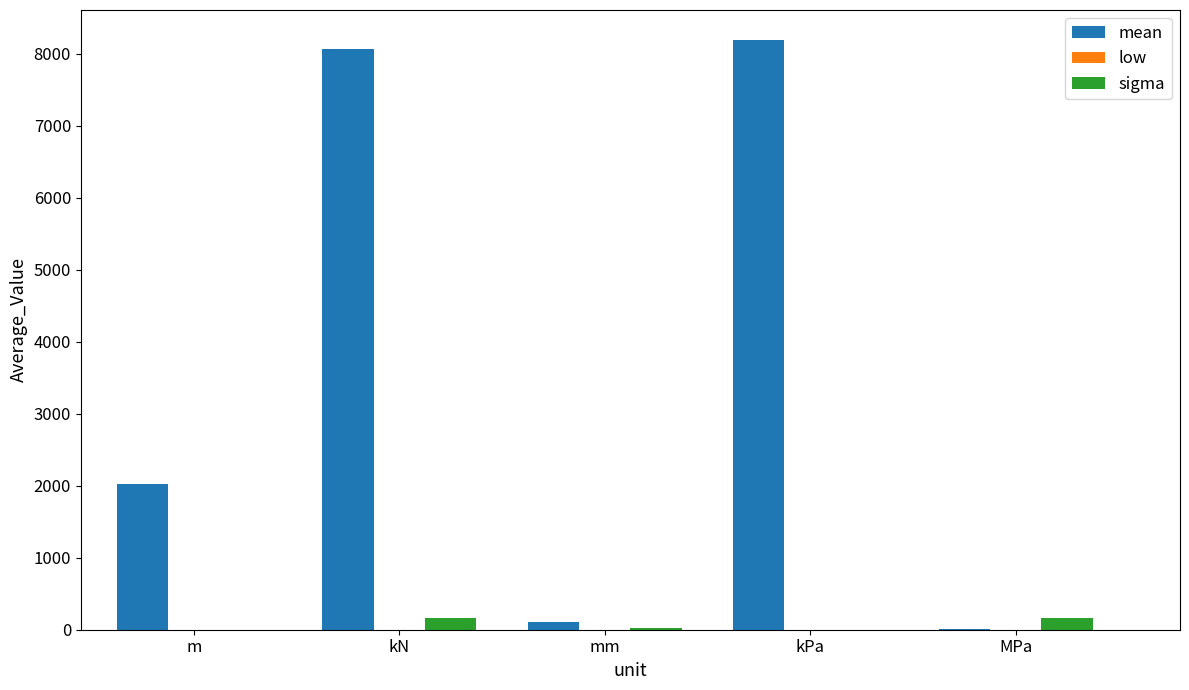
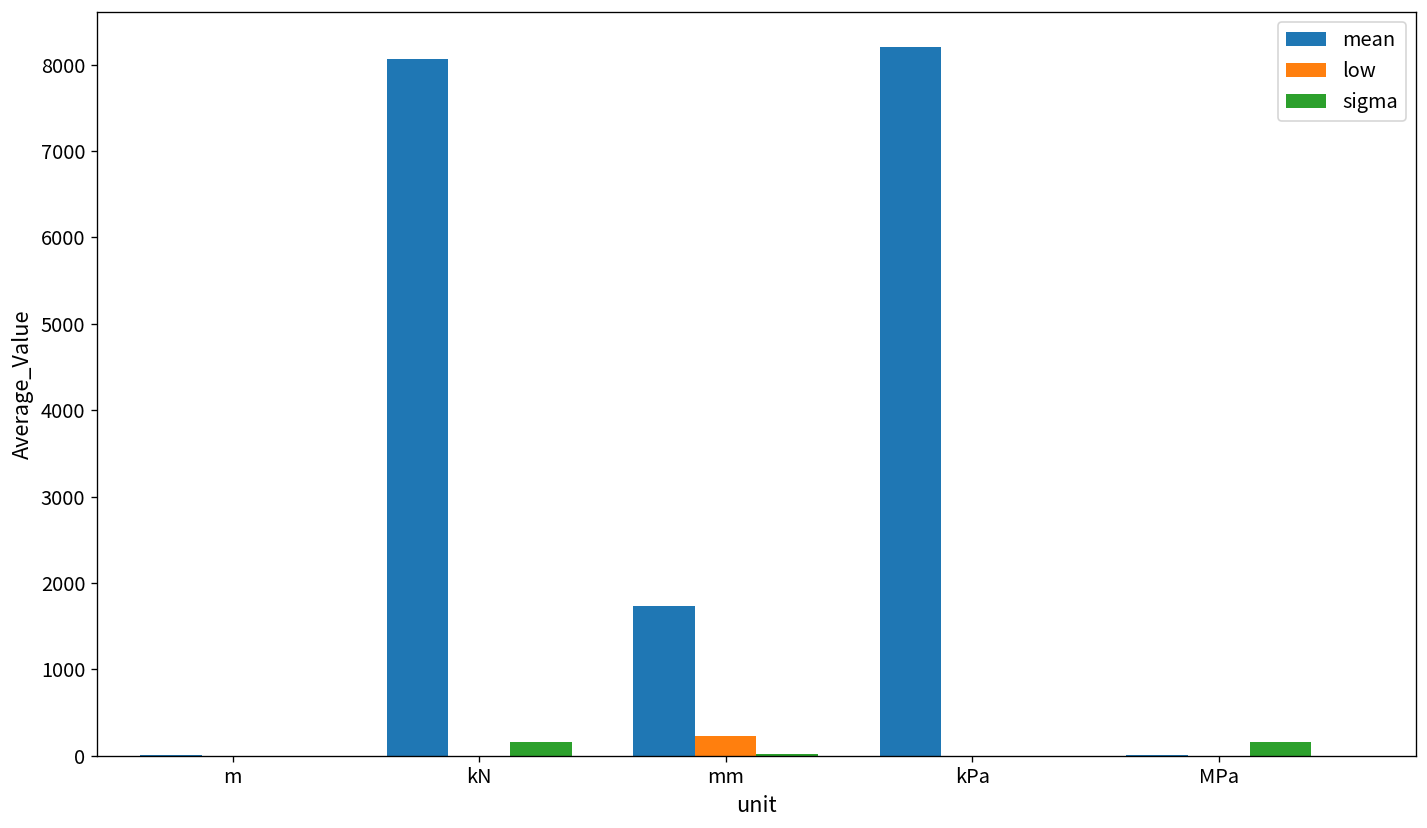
  {
    "mean": {
-     "m": 2000,
+     "m": 0,
      "kN": 8100,
-     "mm": 100,
+     "mm": 1700,
      "kPa": 8200
    },
    "low": {
-     "mm": 0
+     "mm": 200
    },
    "sigma": {
      "kN": 200,
      "kPa": 0,
      "MPa": 200
    }
  }
